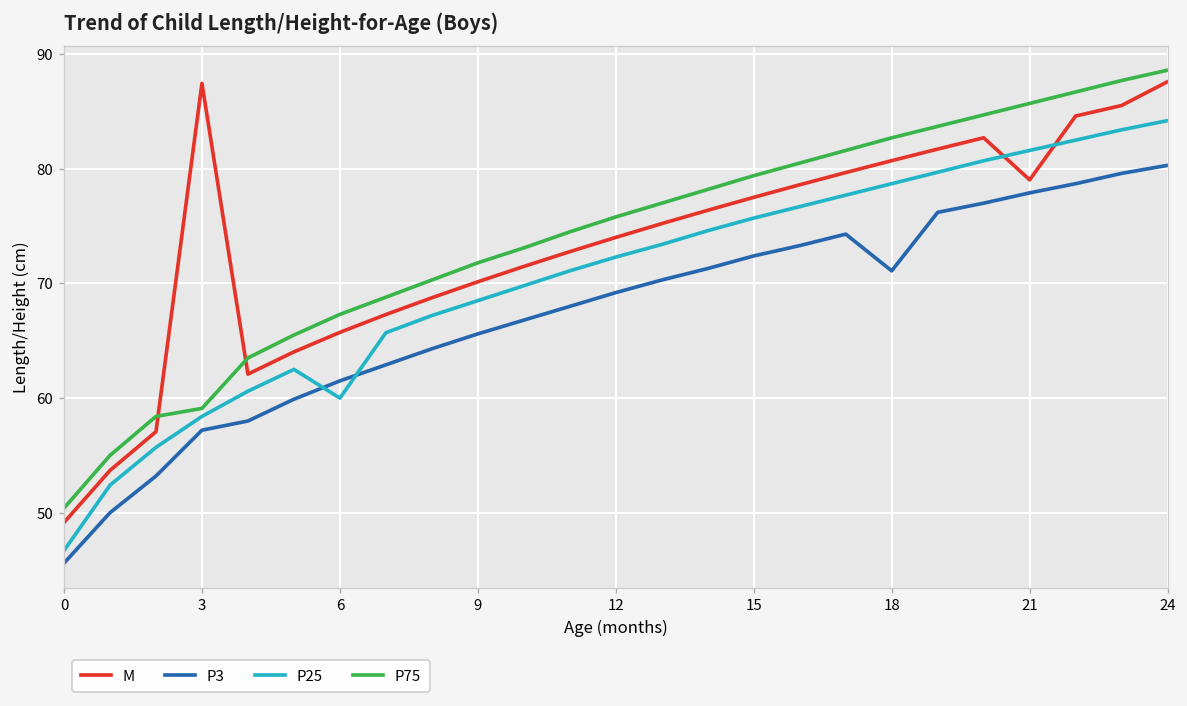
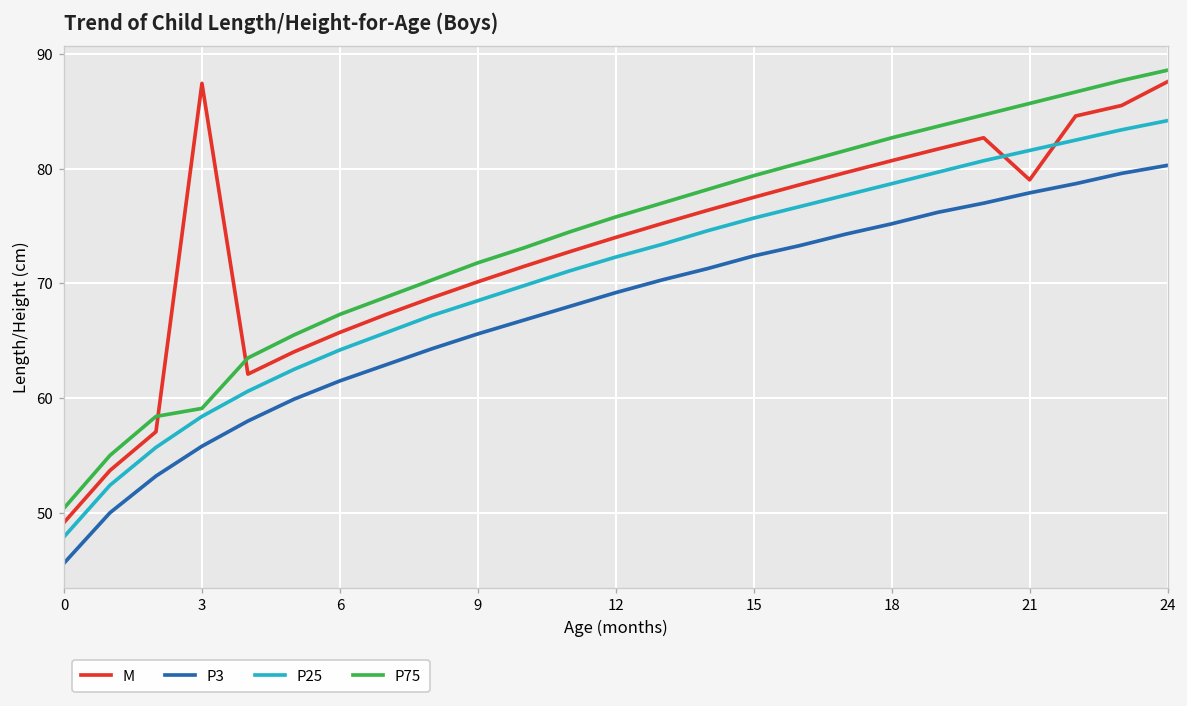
  {
    "M": {
      "0": 49,
      "3": 87,
      "6": 66,
      "9": 70,
      "12": 74,
      "15": 78,
      "18": 81,
      "21": 79,
      "24": 88
    },
    "P3": {
      "0": 46,
-     "3": 57,
+     "3": 56,
      "6": 62,
      "9": 66,
      "12": 69,
      "15": 72,
-     "18": 71,
+     "18": 75,
      "21": 78,
      "24": 80
    },
    "P25": {
-     "0": 47,
+     "0": 48,
      "3": 58,
-     "6": 60,
+     "6": 64,
      "9": 69,
      "12": 72,
      "15": 76,
      "18": 79,
      "21": 82,
      "24": 84
    },
    "P75": {
      "0": 50,
      "3": 59,
      "6": 67,
      "9": 72,
      "12": 76,
      "15": 79,
      "18": 83,
      "21": 86,
      "24": 89
    }
  }
